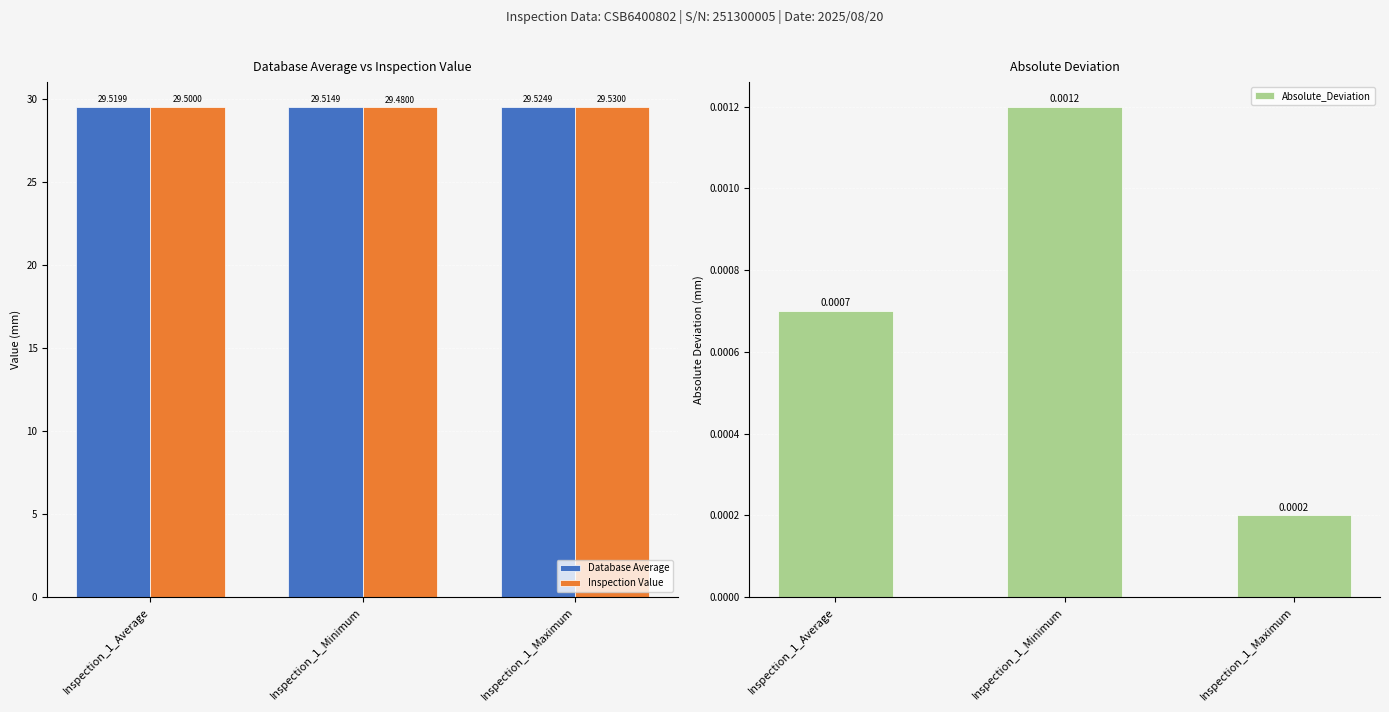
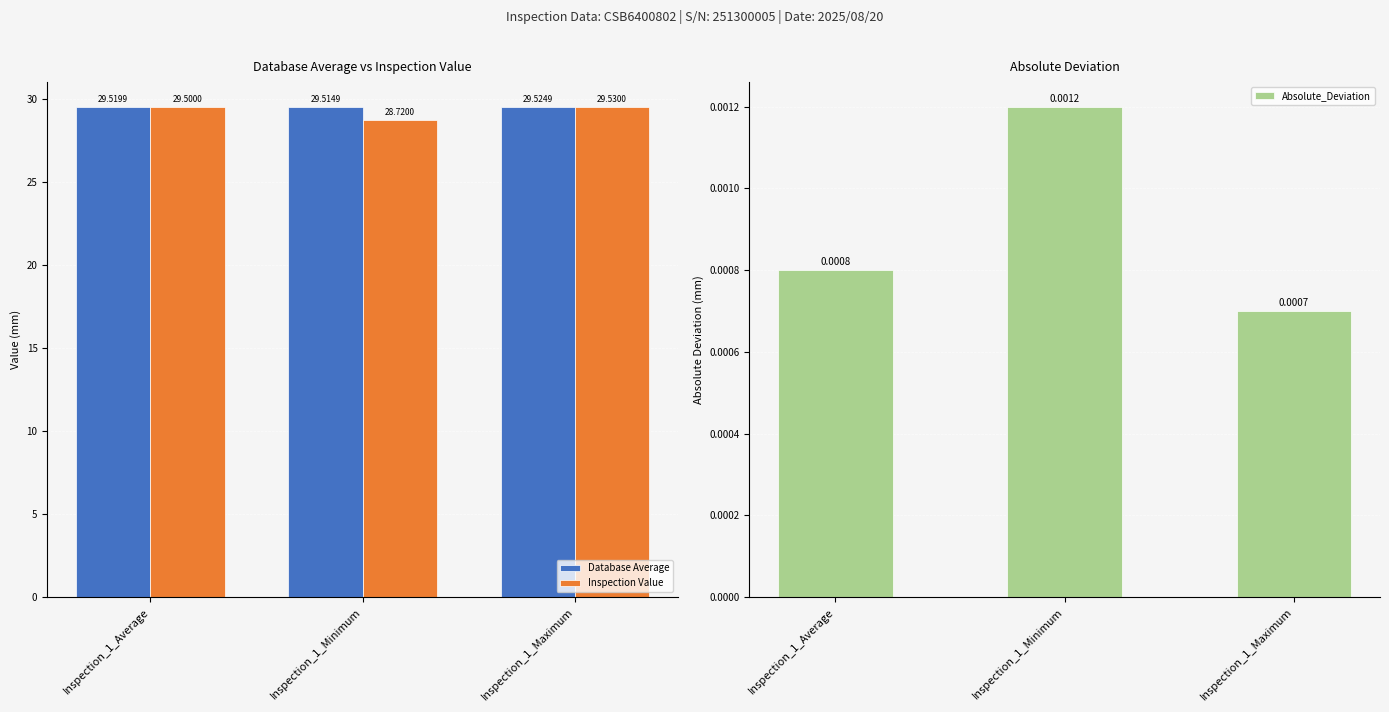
  {
    "Database Average vs Inspection Value": {
      "Database Average": {
        "Inspection_1_Average": 29.5199,
        "Inspection_1_Minimum": 29.5149,
        "Inspection_1_Maximum": 29.5249
      },
      "Inspection Value": {
        "Inspection_1_Average": 29.5000,
-       "Inspection_1_Minimum": 29.4800,
+       "Inspection_1_Minimum": 28.7200,
        "Inspection_1_Maximum": 29.5300
      }
    },
    "Absolute Deviation": {
-     "Inspection_1_Average": 0.0007,
+     "Inspection_1_Average": 0.0008,
      "Inspection_1_Minimum": 0.0012,
-     "Inspection_1_Maximum": 0.0002
+     "Inspection_1_Maximum": 0.0007
    }
  }
